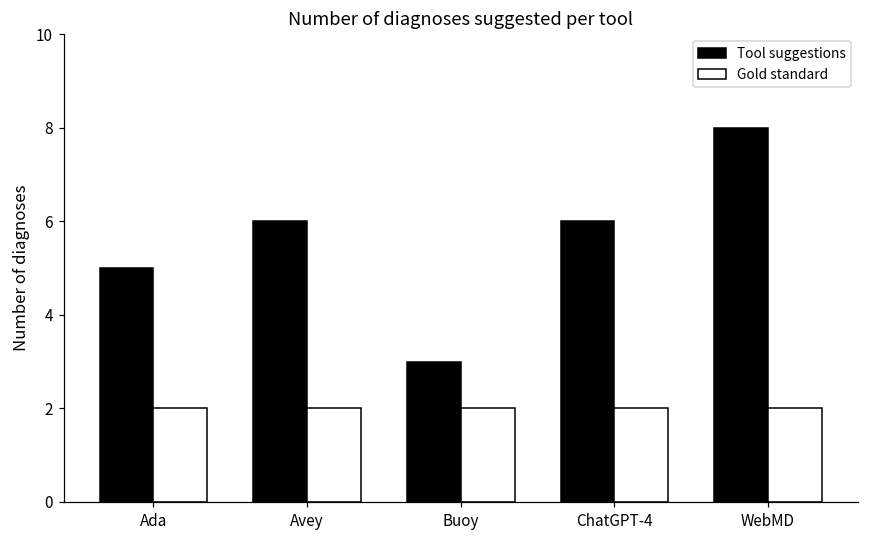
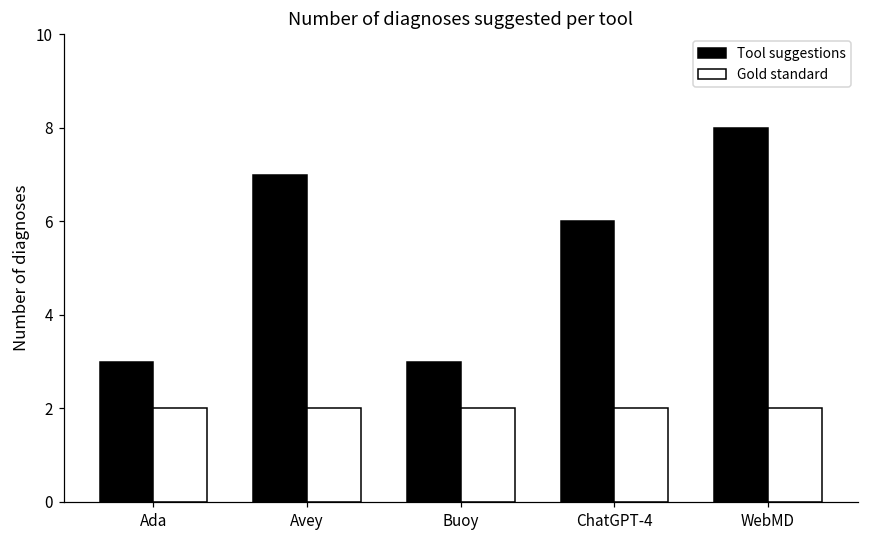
  {
    "Tool suggestions": {
-     "Ada": 5,
-     "Avey": 6,
+     "Ada": 3,
+     "Avey": 7,
      "Buoy": 3,
      "ChatGPT-4": 6,
      "WebMD": 8
    },
    "Gold standard": {
      "Ada": 2,
      "Avey": 2,
      "Buoy": 2,
      "ChatGPT-4": 2,
      "WebMD": 2
    }
  }
